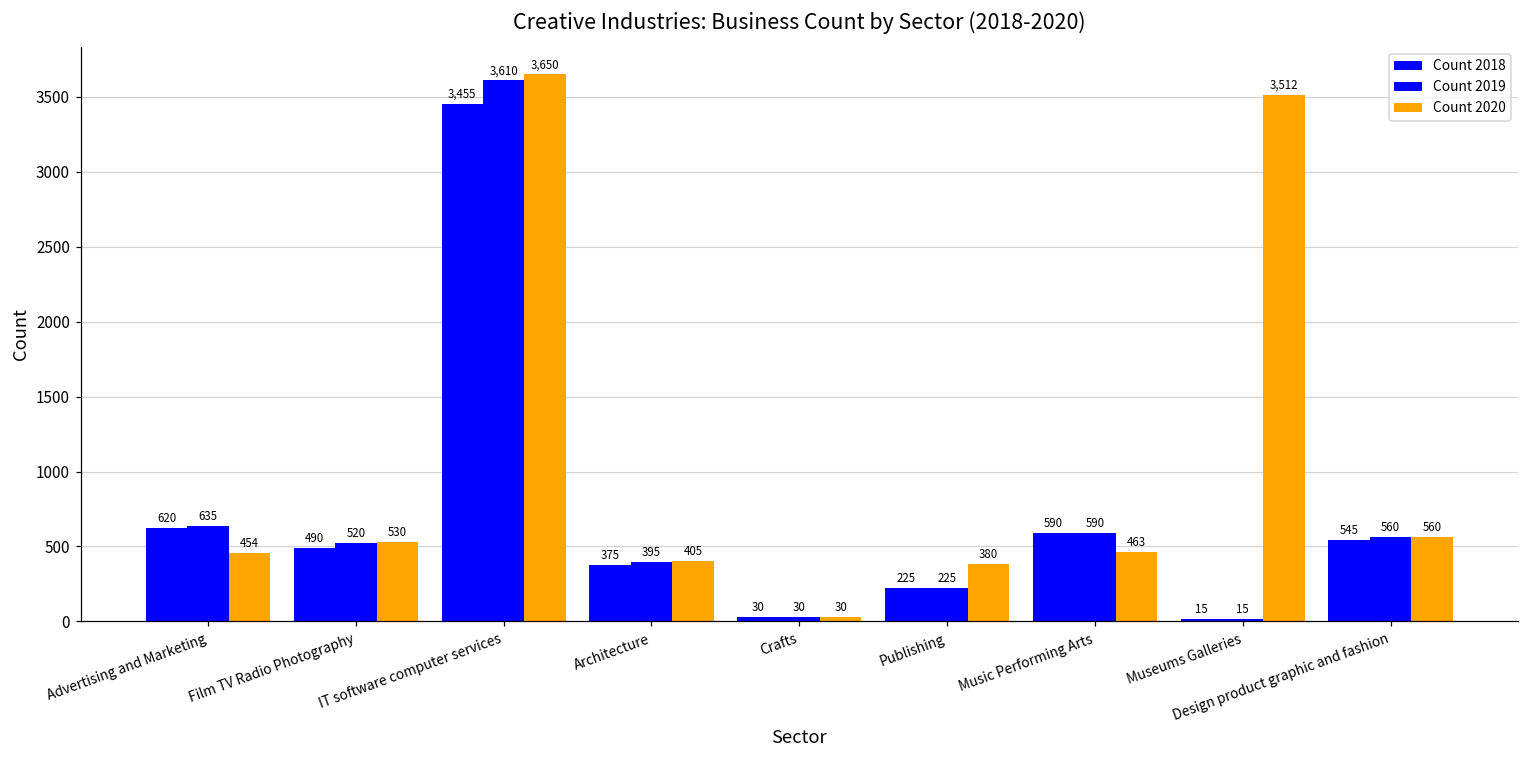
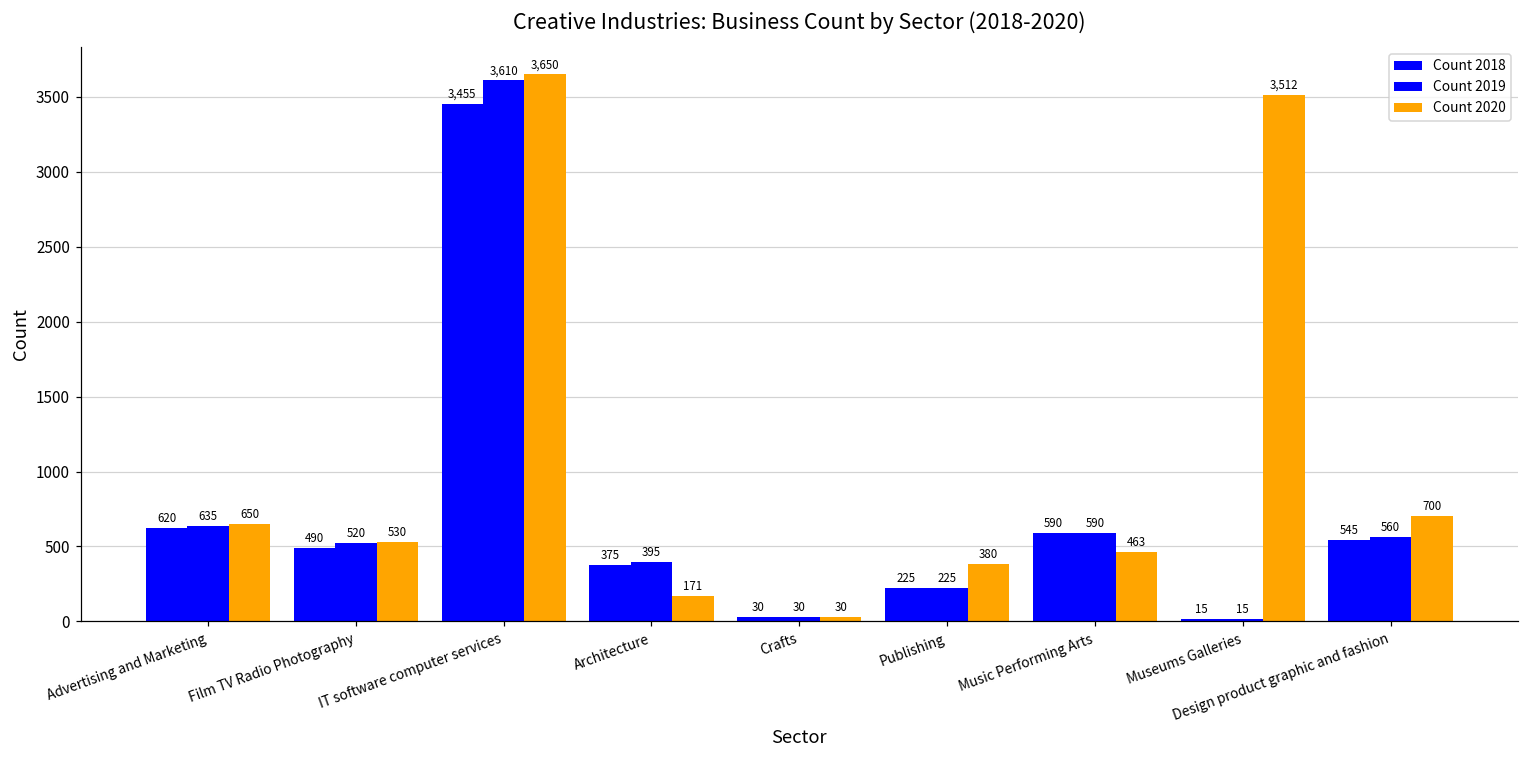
  {
    "Count 2020": {
-     "Advertising and Marketing": "454",
+     "Advertising and Marketing": "650",
      "Film TV Radio Photography": "530",
      "IT software computer services": "3,650",
-     "Architecture": "405",
+     "Architecture": "171",
      "Crafts": "30",
      "Publishing": "380",
      "Music Performing Arts": "463",
      "Museums Galleries": "3,512",
-     "Design product graphic and fashion": "560"
+     "Design product graphic and fashion": "700"
    }
  }
